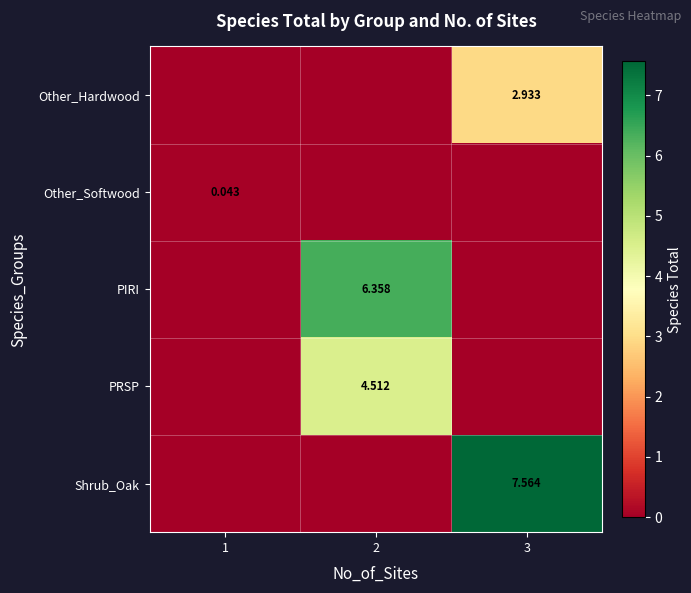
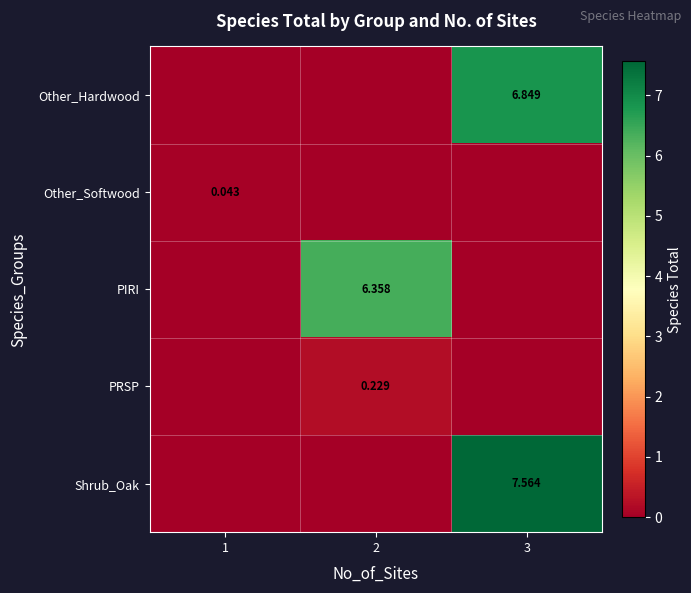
  {
    "Other_Hardwood": {
-     "3": 2.933
+     "3": 6.849
    },
    "Other_Softwood": {
      "1": 0.043
    },
    "PIRI": {
      "2": 6.358
    },
    "PRSP": {
-     "2": 4.512
+     "2": 0.229
    },
    "Shrub_Oak": {
      "3": 7.564
    }
  }
